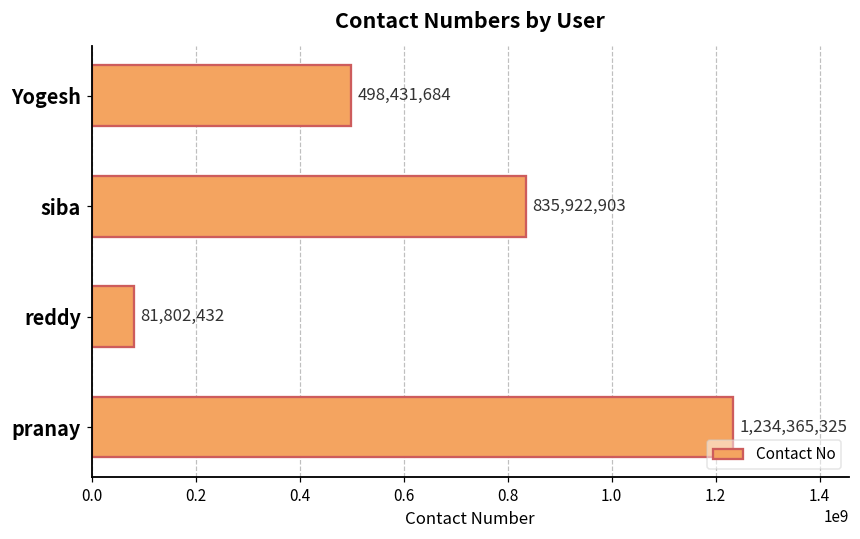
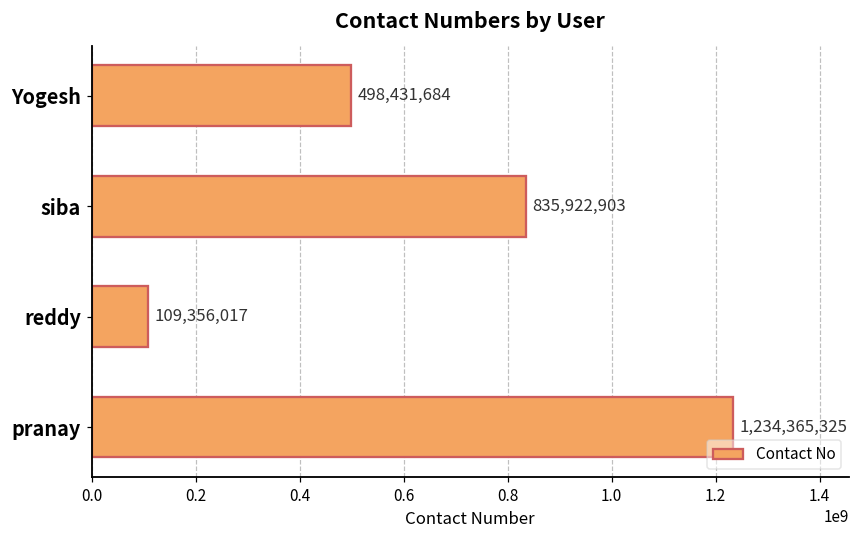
  {
    "Yogesh": "498,431,684",
    "siba": "835,922,903",
-   "reddy": "81,802,432",
+   "reddy": "109,356,017",
    "pranay": "1,234,365,325"
  }
